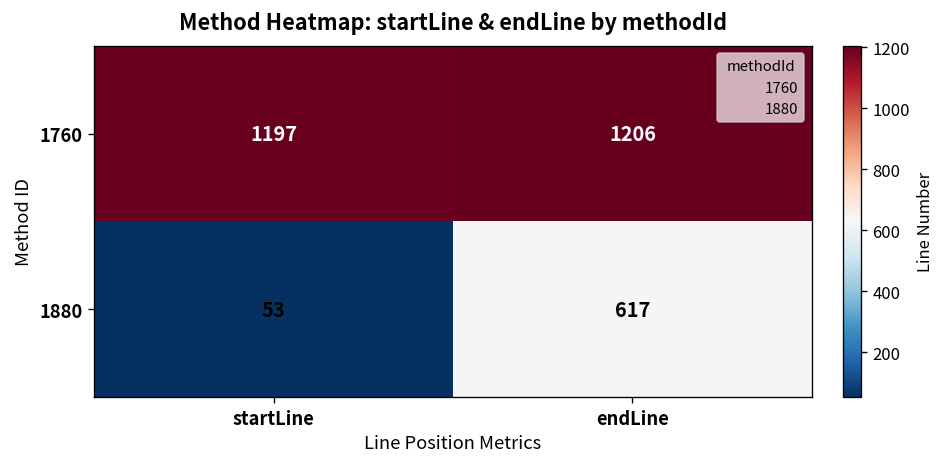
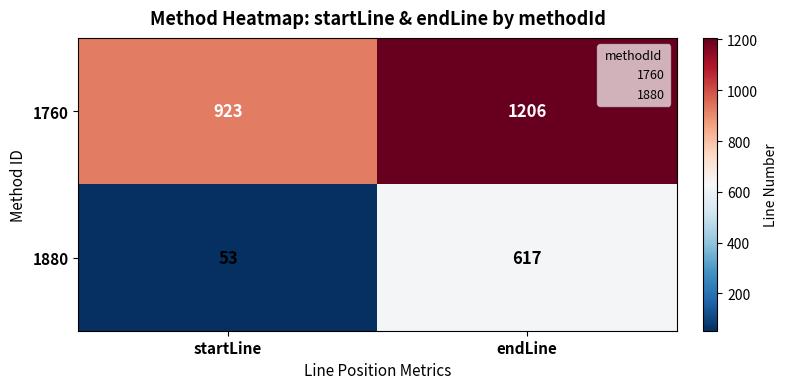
  {
    "1760": {
-     "startLine": 1197,
+     "startLine": 923,
      "endLine": 1206
    },
    "1880": {
      "startLine": 53,
      "endLine": 617
    }
  }
